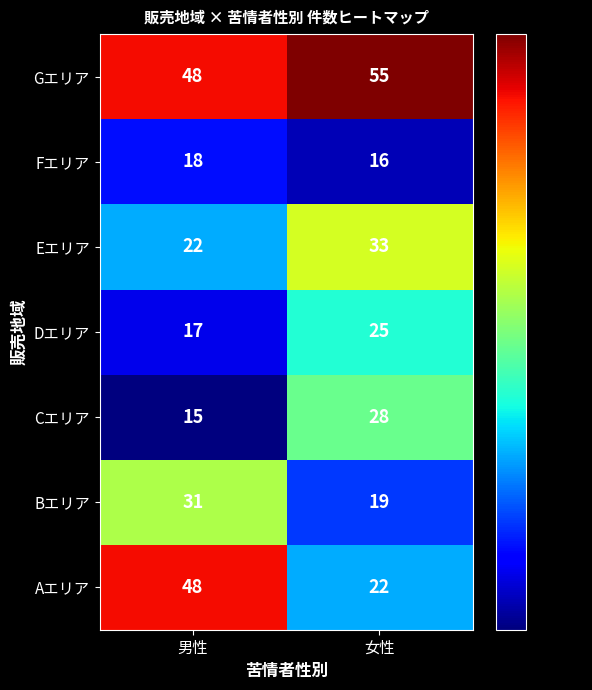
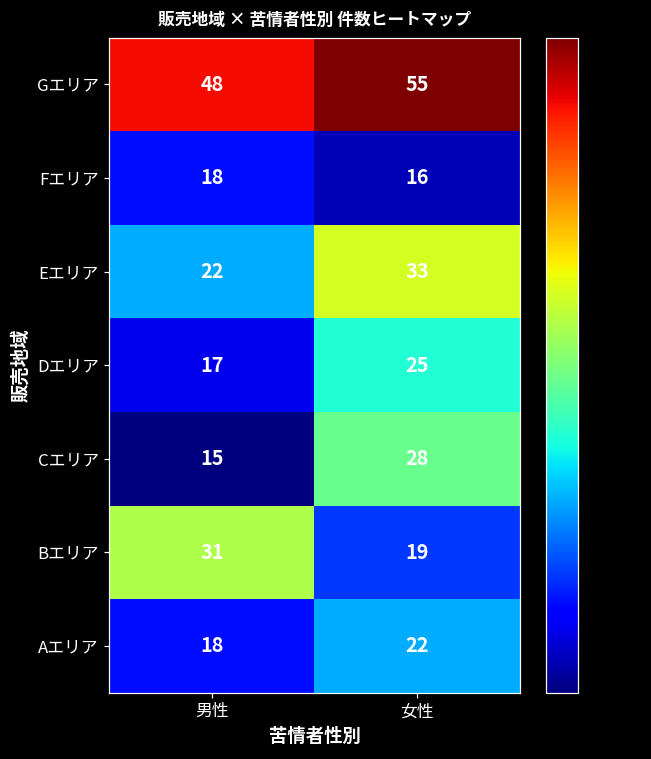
  {
    "Gエリア": {
      "男性": 48,
      "女性": 55
    },
    "Fエリア": {
      "男性": 18,
      "女性": 16
    },
    "Eエリア": {
      "男性": 22,
      "女性": 33
    },
    "Dエリア": {
      "男性": 17,
      "女性": 25
    },
    "Cエリア": {
      "男性": 15,
      "女性": 28
    },
    "Bエリア": {
      "男性": 31,
      "女性": 19
    },
    "Aエリア": {
-     "男性": 48,
+     "男性": 18,
      "女性": 22
    }
  }
